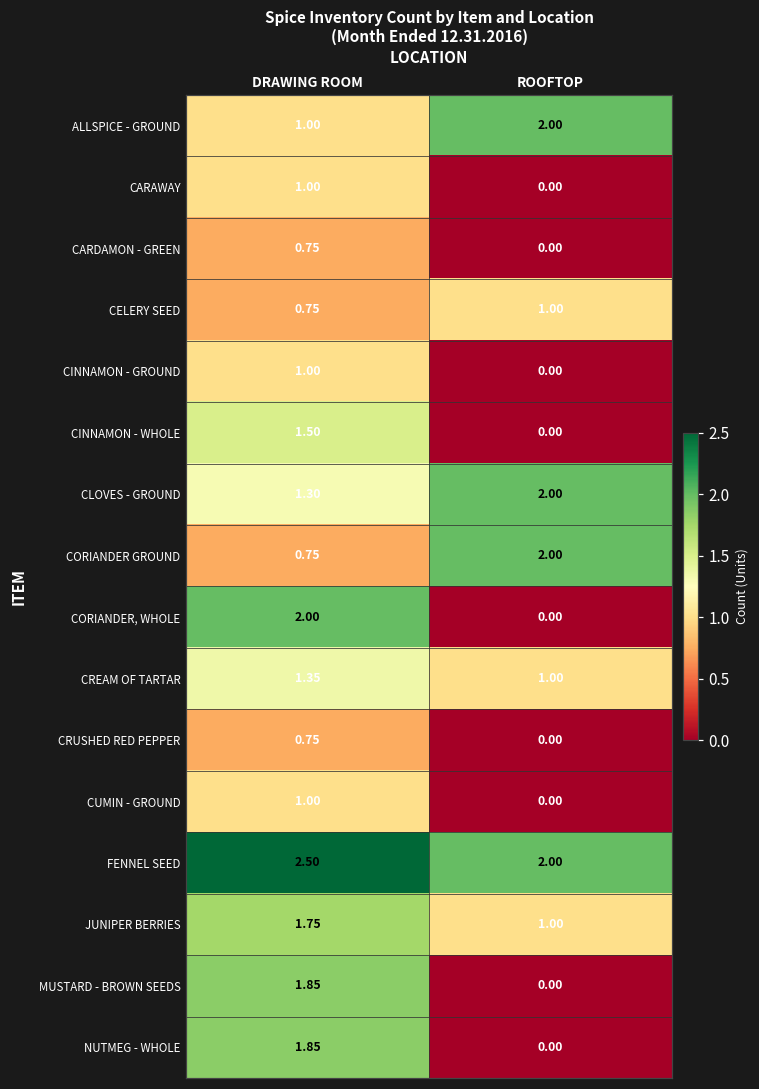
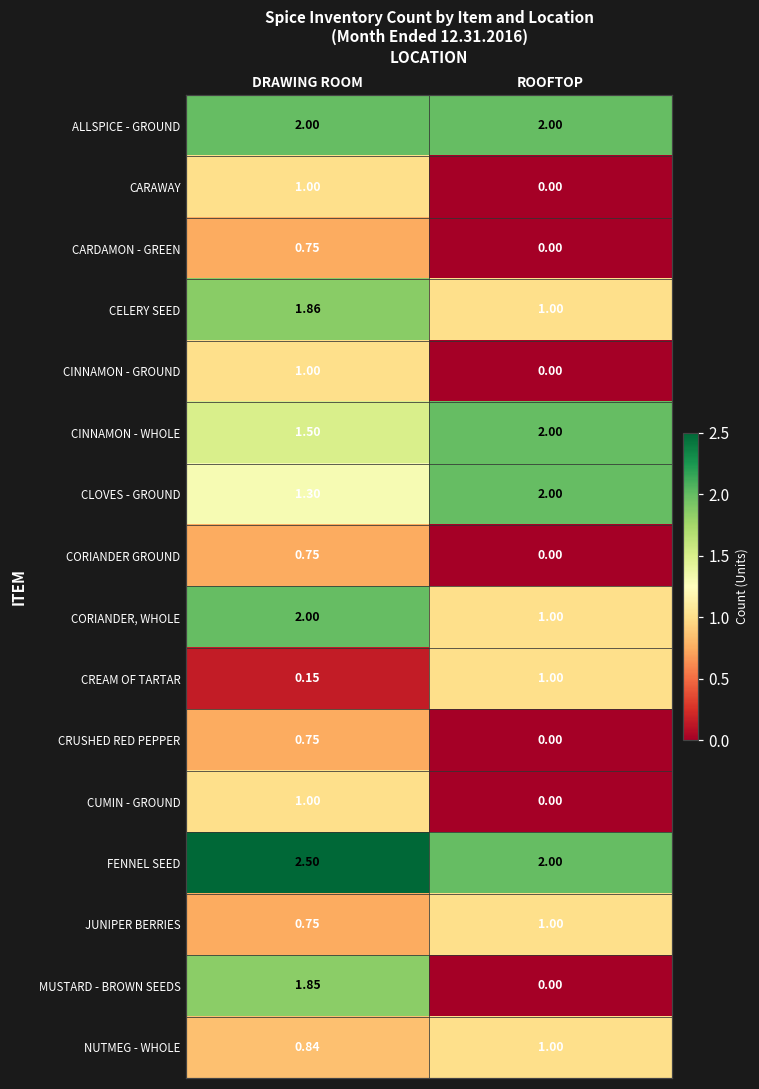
  {
    "ALLSPICE - GROUND": {
-     "DRAWING ROOM": 1.00,
+     "DRAWING ROOM": 2.00,
      "ROOFTOP": 2.00
    },
    "CARAWAY": {
      "DRAWING ROOM": 1.00,
      "ROOFTOP": 0.00
    },
    "CARDAMON - GREEN": {
      "DRAWING ROOM": 0.75,
      "ROOFTOP": 0.00
    },
    "CELERY SEED": {
-     "DRAWING ROOM": 0.75,
+     "DRAWING ROOM": 1.86,
      "ROOFTOP": 1.00
    },
    "CINNAMON - GROUND": {
      "DRAWING ROOM": 1.00,
      "ROOFTOP": 0.00
    },
    "CINNAMON - WHOLE": {
      "DRAWING ROOM": 1.50,
-     "ROOFTOP": 0.00
+     "ROOFTOP": 2.00
    },
    "CLOVES - GROUND": {
      "DRAWING ROOM": 1.30,
      "ROOFTOP": 2.00
    },
    "CORIANDER GROUND": {
      "DRAWING ROOM": 0.75,
-     "ROOFTOP": 2.00
+     "ROOFTOP": 0.00
    },
    "CORIANDER, WHOLE": {
      "DRAWING ROOM": 2.00,
-     "ROOFTOP": 0.00
+     "ROOFTOP": 1.00
    },
    "CREAM OF TARTAR": {
-     "DRAWING ROOM": 1.35,
+     "DRAWING ROOM": 0.15,
      "ROOFTOP": 1.00
    },
    "CRUSHED RED PEPPER": {
      "DRAWING ROOM": 0.75,
      "ROOFTOP": 0.00
    },
    "CUMIN - GROUND": {
      "DRAWING ROOM": 1.00,
      "ROOFTOP": 0.00
    },
    "FENNEL SEED": {
      "DRAWING ROOM": 2.50,
      "ROOFTOP": 2.00
    },
    "JUNIPER BERRIES": {
-     "DRAWING ROOM": 1.75,
+     "DRAWING ROOM": 0.75,
      "ROOFTOP": 1.00
    },
    "MUSTARD - BROWN SEEDS": {
      "DRAWING ROOM": 1.85,
      "ROOFTOP": 0.00
    },
    "NUTMEG - WHOLE": {
-     "DRAWING ROOM": 1.85,
-     "ROOFTOP": 0.00
+     "DRAWING ROOM": 0.84,
+     "ROOFTOP": 1.00
    }
  }
